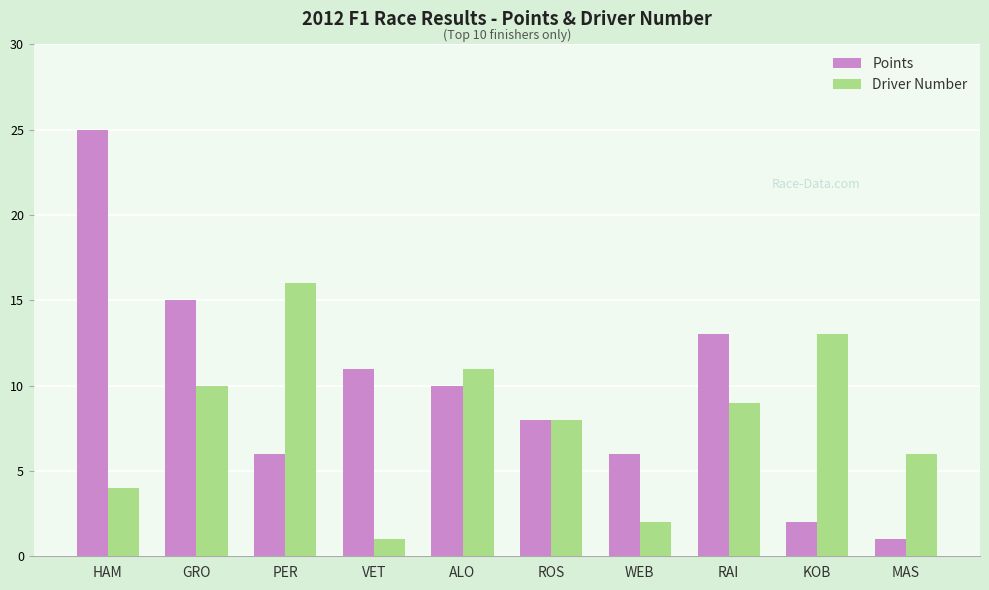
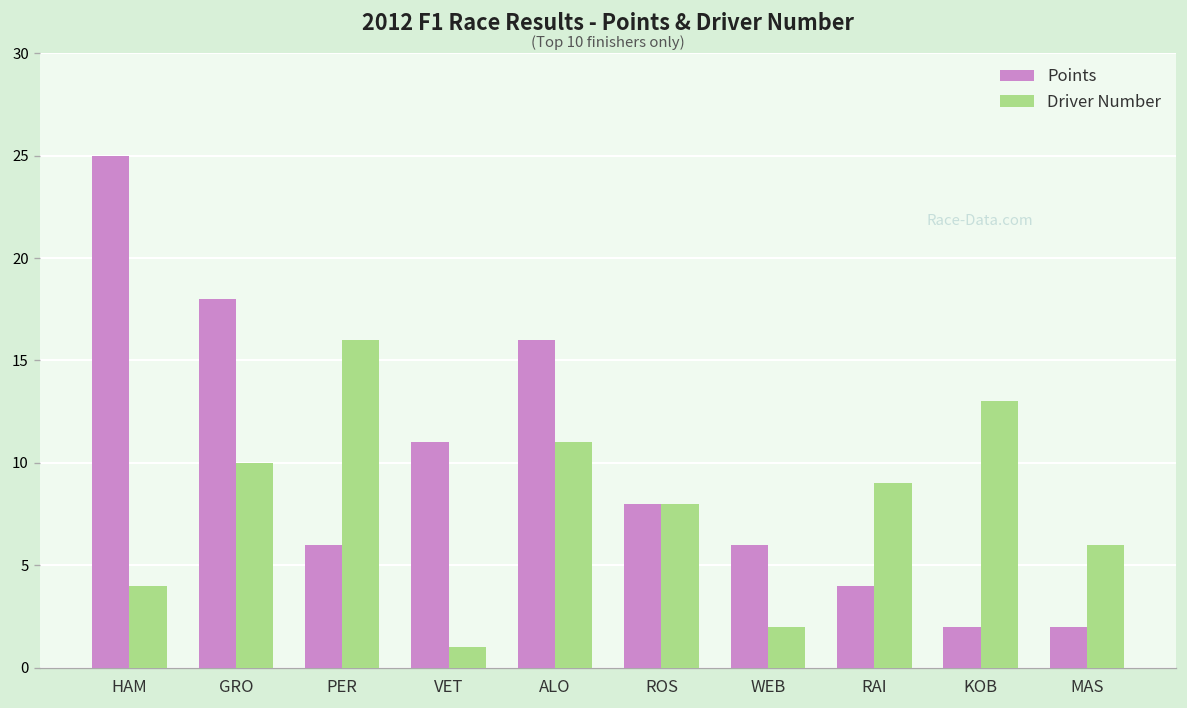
  {
    "Points": {
      "HAM": 25,
-     "GRO": 15,
+     "GRO": 18,
      "PER": 6,
      "VET": 11,
-     "ALO": 10,
+     "ALO": 16,
      "ROS": 8,
      "WEB": 6,
-     "RAI": 13,
+     "RAI": 4,
      "KOB": 2,
-     "MAS": 1
+     "MAS": 2
    },
    "Driver Number": {
      "HAM": 4,
      "GRO": 10,
      "PER": 16,
      "VET": 1,
      "ALO": 11,
      "ROS": 8,
      "WEB": 2,
      "RAI": 9,
      "KOB": 13,
      "MAS": 6
    }
  }
